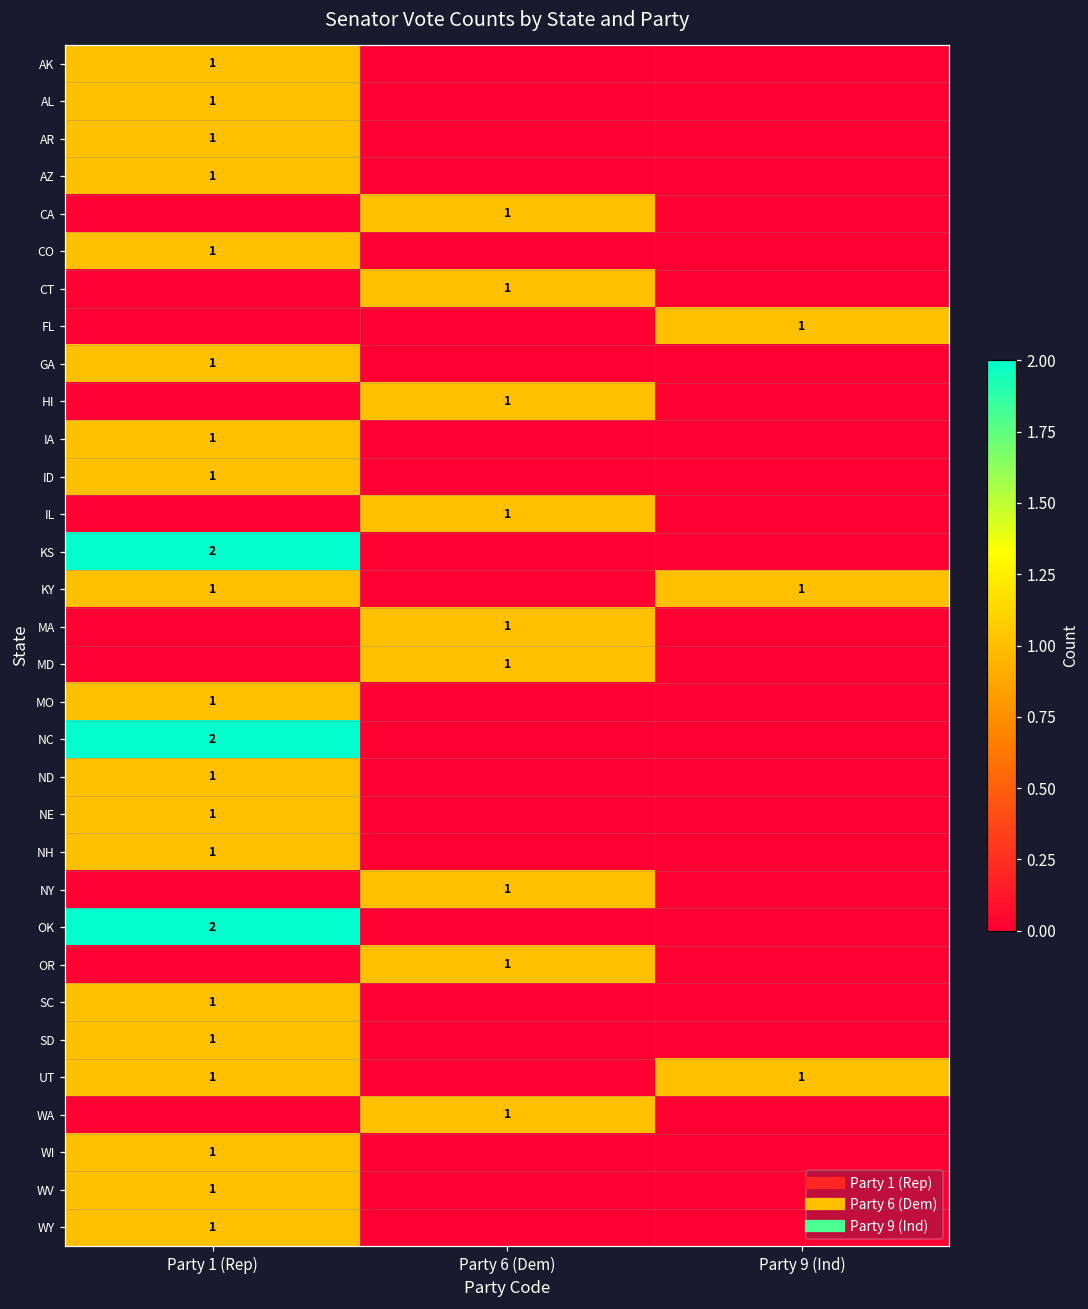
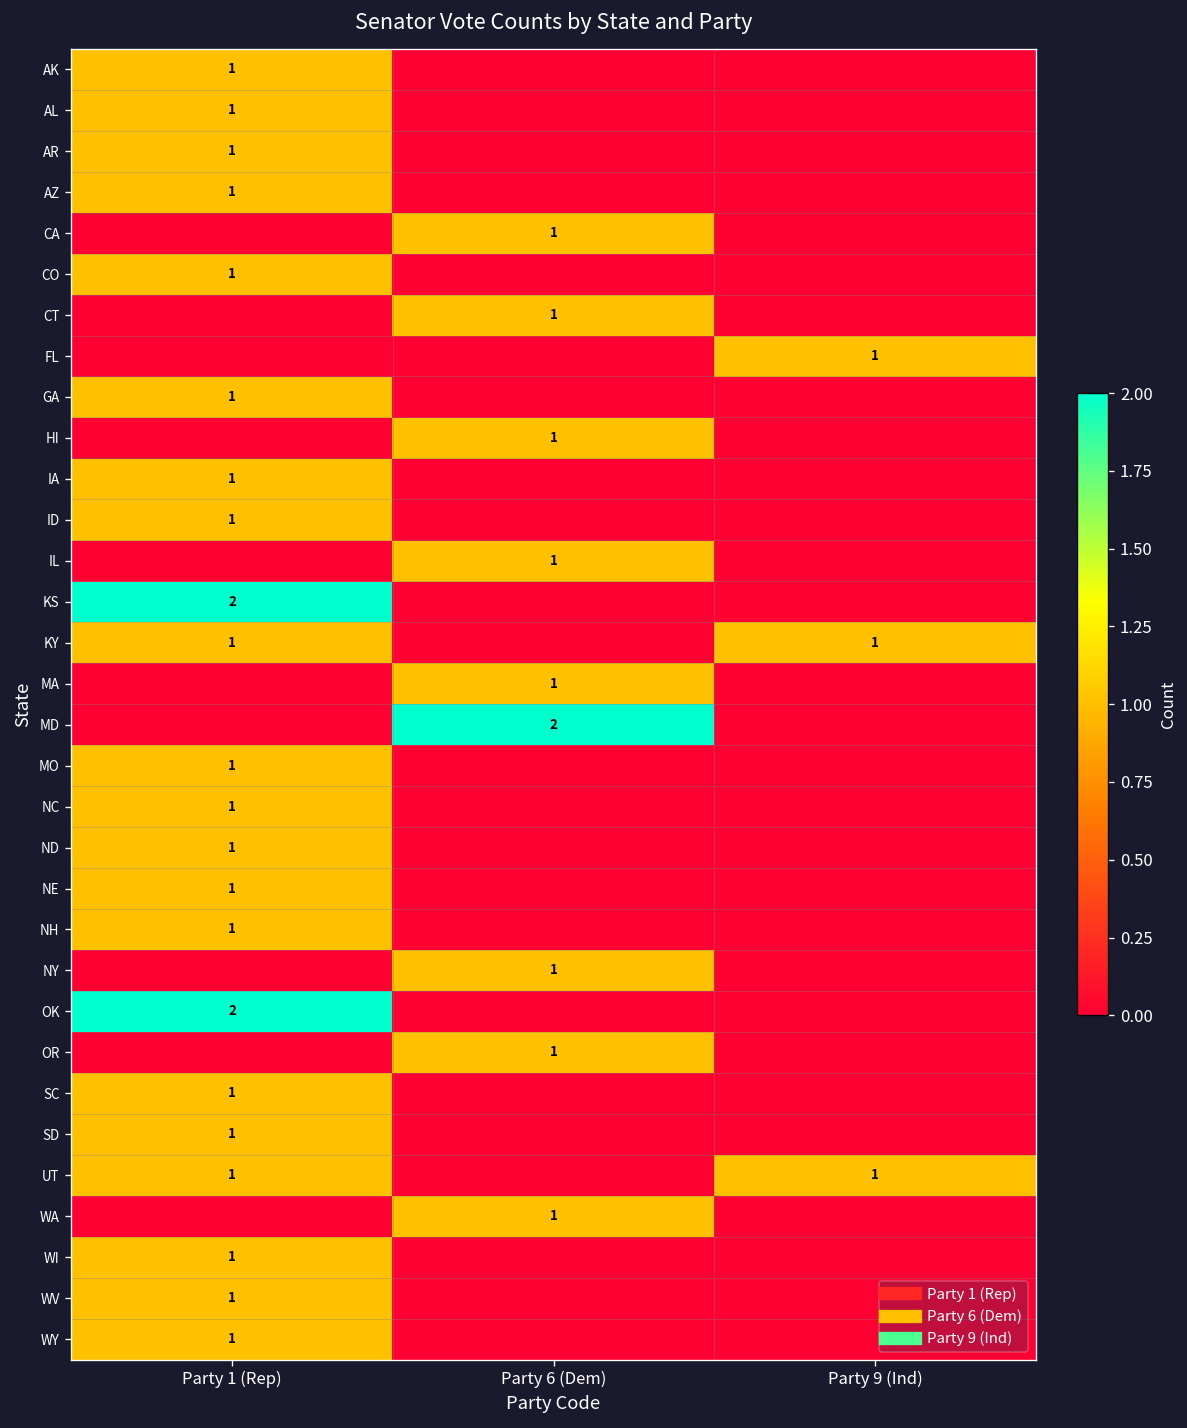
  {
    "AK": {
      "Party 1 (Rep)": 1
    },
    "AL": {
      "Party 1 (Rep)": 1
    },
    "AR": {
      "Party 1 (Rep)": 1
    },
    "AZ": {
      "Party 1 (Rep)": 1
    },
    "CA": {
      "Party 6 (Dem)": 1
    },
    "CO": {
      "Party 1 (Rep)": 1
    },
    "CT": {
      "Party 6 (Dem)": 1
    },
    "FL": {
      "Party 9 (Ind)": 1
    },
    "GA": {
      "Party 1 (Rep)": 1
    },
    "HI": {
      "Party 6 (Dem)": 1
    },
    "IA": {
      "Party 1 (Rep)": 1
    },
    "ID": {
      "Party 1 (Rep)": 1
    },
    "IL": {
      "Party 6 (Dem)": 1
    },
    "KS": {
      "Party 1 (Rep)": 2
    },
    "KY": {
      "Party 1 (Rep)": 1,
      "Party 9 (Ind)": 1
    },
    "MA": {
      "Party 6 (Dem)": 1
    },
    "MD": {
-     "Party 6 (Dem)": 1
+     "Party 6 (Dem)": 2
    },
    "MO": {
      "Party 1 (Rep)": 1
    },
    "NC": {
-     "Party 1 (Rep)": 2
+     "Party 1 (Rep)": 1
    },
    "ND": {
      "Party 1 (Rep)": 1
    },
    "NE": {
      "Party 1 (Rep)": 1
    },
    "NH": {
      "Party 1 (Rep)": 1
    },
    "NY": {
      "Party 6 (Dem)": 1
    },
    "OK": {
      "Party 1 (Rep)": 2
    },
    "OR": {
      "Party 6 (Dem)": 1
    },
    "SC": {
      "Party 1 (Rep)": 1
    },
    "SD": {
      "Party 1 (Rep)": 1
    },
    "UT": {
      "Party 1 (Rep)": 1,
      "Party 9 (Ind)": 1
    },
    "WA": {
      "Party 6 (Dem)": 1
    },
    "WI": {
      "Party 1 (Rep)": 1
    },
    "WV": {
      "Party 1 (Rep)": 1
    },
    "WY": {
      "Party 1 (Rep)": 1
    }
  }
